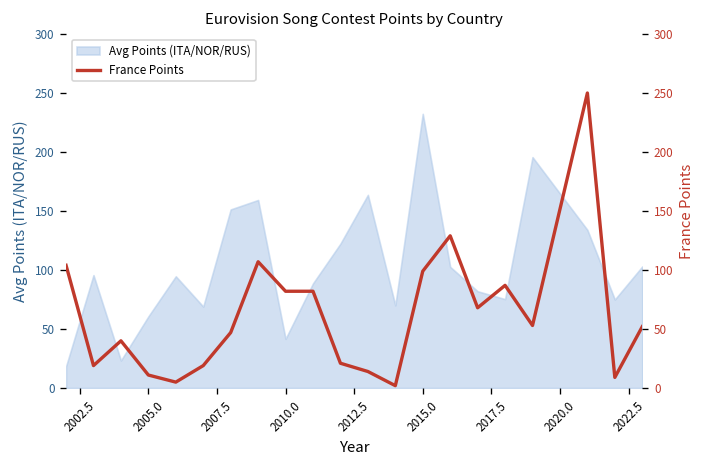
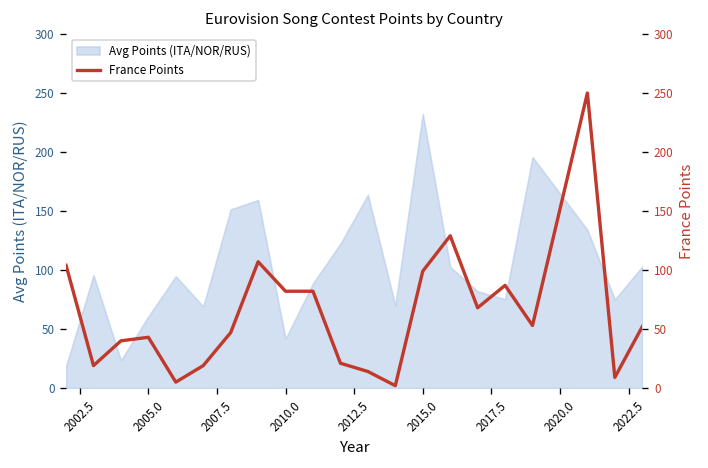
  {
    "Avg Points (ITA/NOR/RUS)": {
      "2005.0": 60,
      "2010.0": 40,
      "2015.0": 230
    },
    "France Points": {
-     "2005.0": 10,
+     "2005.0": 40,
      "2010.0": 80,
      "2015.0": 100
    }
  }
